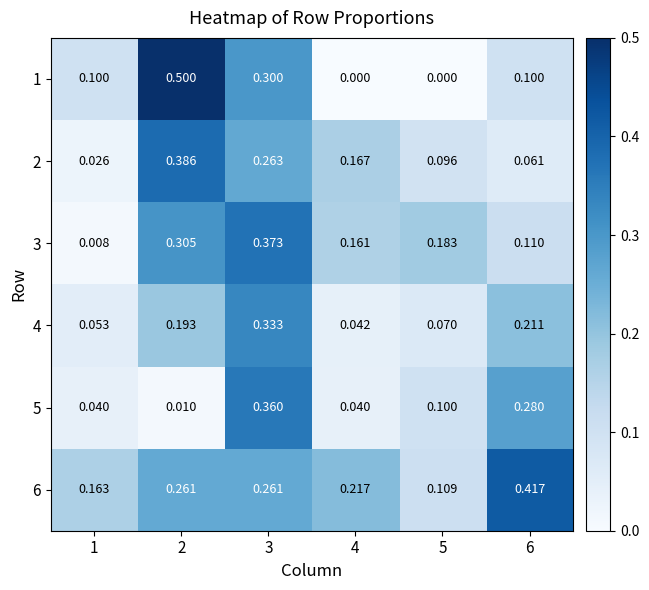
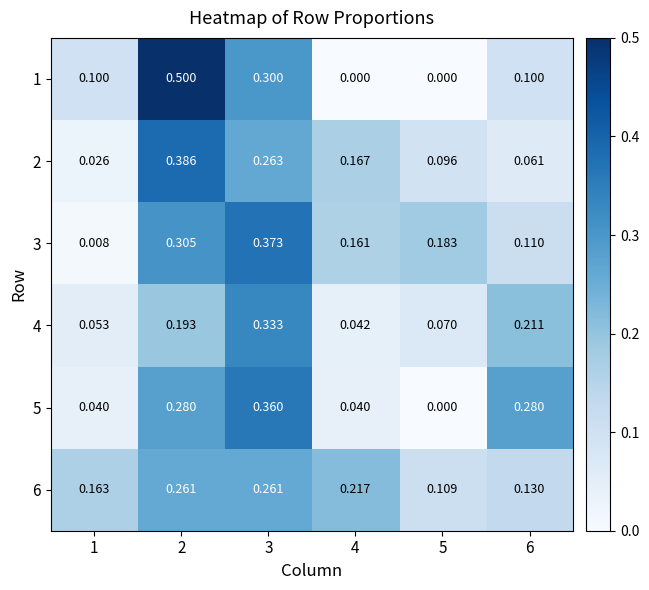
  {
    "1": {
      "1": 0.100,
      "2": 0.500,
      "3": 0.300,
      "4": 0.000,
      "5": 0.000,
      "6": 0.100
    },
    "2": {
      "1": 0.026,
      "2": 0.386,
      "3": 0.263,
      "4": 0.167,
      "5": 0.096,
      "6": 0.061
    },
    "3": {
      "1": 0.008,
      "2": 0.305,
      "3": 0.373,
      "4": 0.161,
      "5": 0.183,
      "6": 0.110
    },
    "4": {
      "1": 0.053,
      "2": 0.193,
      "3": 0.333,
      "4": 0.042,
      "5": 0.070,
      "6": 0.211
    },
    "5": {
      "1": 0.040,
-     "2": 0.010,
+     "2": 0.280,
      "3": 0.360,
      "4": 0.040,
-     "5": 0.100,
+     "5": 0.000,
      "6": 0.280
    },
    "6": {
      "1": 0.163,
      "2": 0.261,
      "3": 0.261,
      "4": 0.217,
      "5": 0.109,
-     "6": 0.417
+     "6": 0.130
    }
  }
